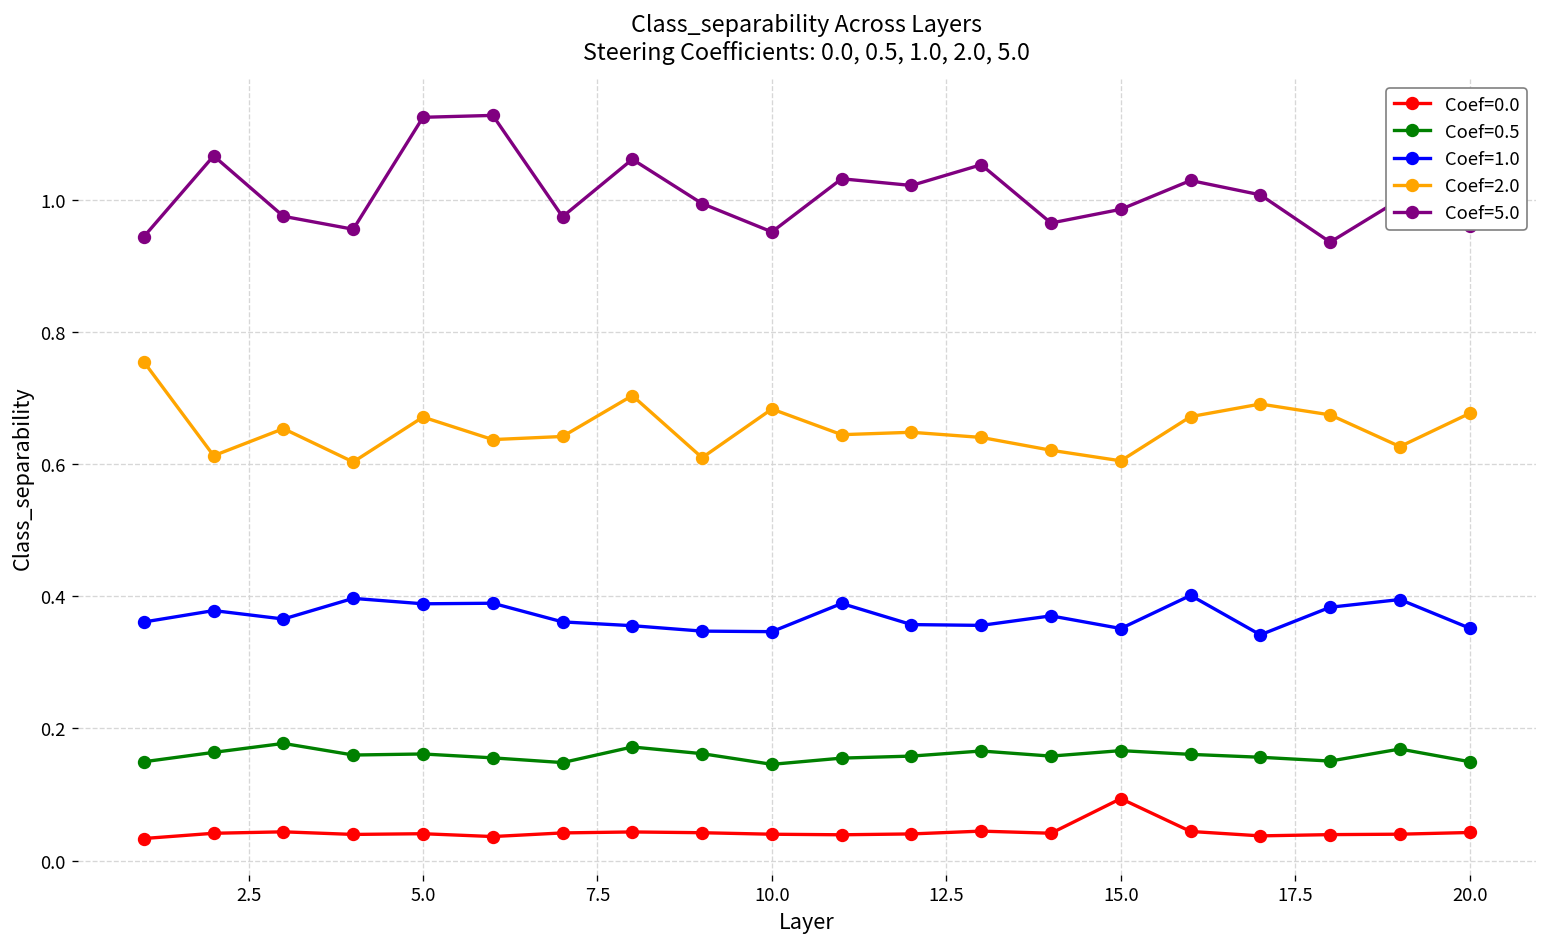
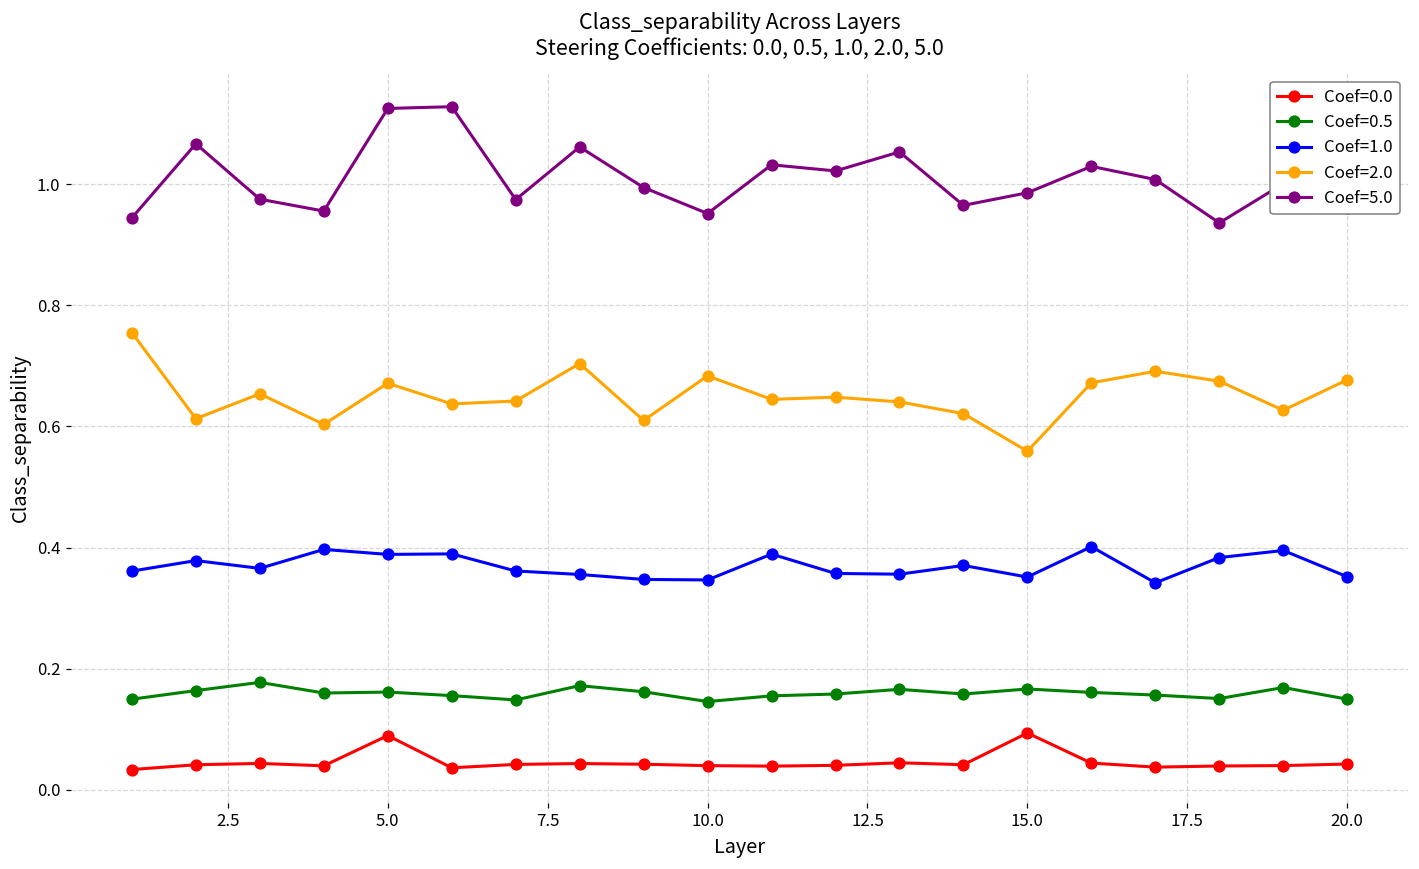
  {
    "Coef=0.0": {
-     "5.0": 0.04,
+     "5.0": 0.09,
      "10.0": 0.04,
      "15.0": 0.09,
      "20.0": 0.04
    },
    "Coef=0.5": {
      "5.0": 0.16,
      "10.0": 0.15,
      "15.0": 0.17,
      "20.0": 0.15
    },
    "Coef=1.0": {
      "5.0": 0.39,
      "10.0": 0.35,
      "15.0": 0.35,
      "20.0": 0.35
    },
    "Coef=2.0": {
      "5.0": 0.67,
      "10.0": 0.68,
-     "15.0": 0.61,
+     "15.0": 0.56,
      "20.0": 0.68
    },
    "Coef=5.0": {
      "5.0": 1.12,
      "10.0": 0.95,
      "15.0": 0.99
    }
  }
